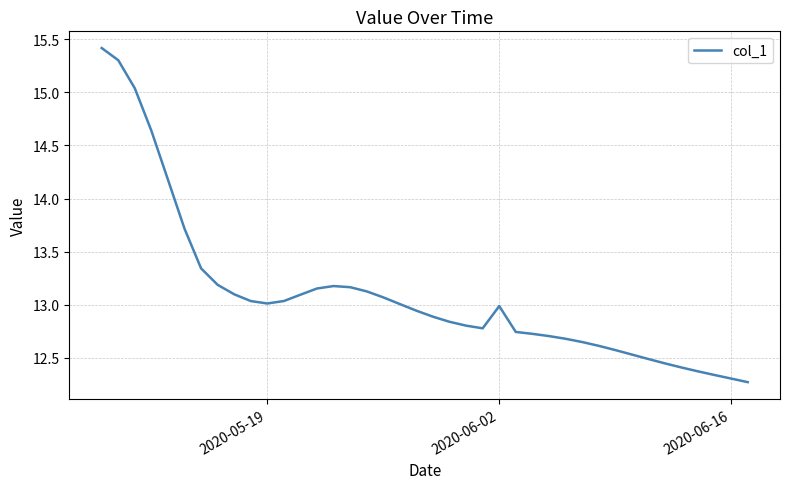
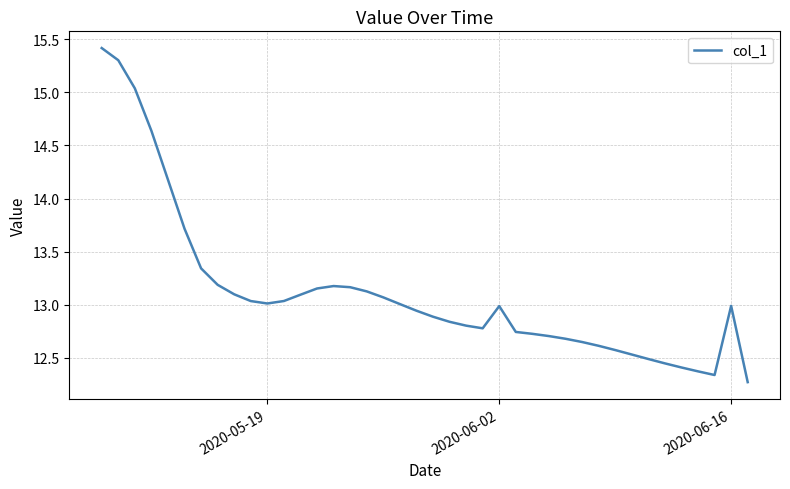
  {
    "2020-05-19": 13.01,
    "2020-06-02": 12.99,
-   "2020-06-16": 12.31
+   "2020-06-16": 12.99
  }
